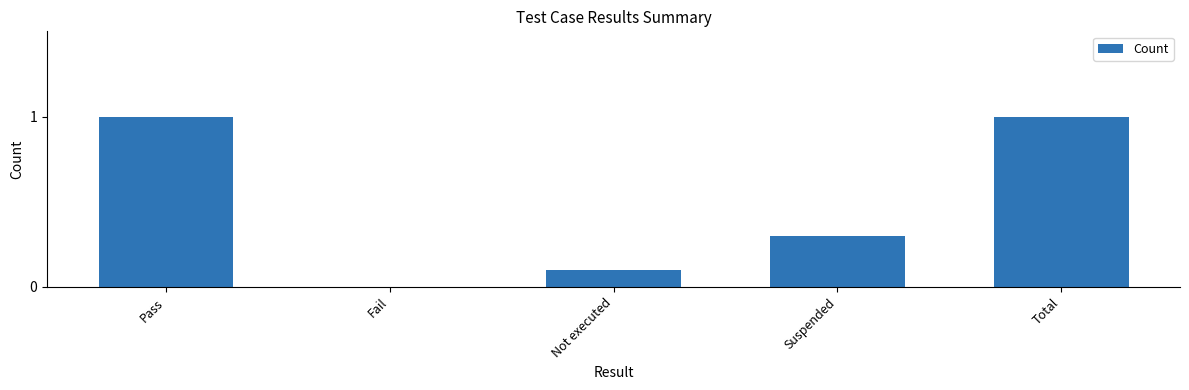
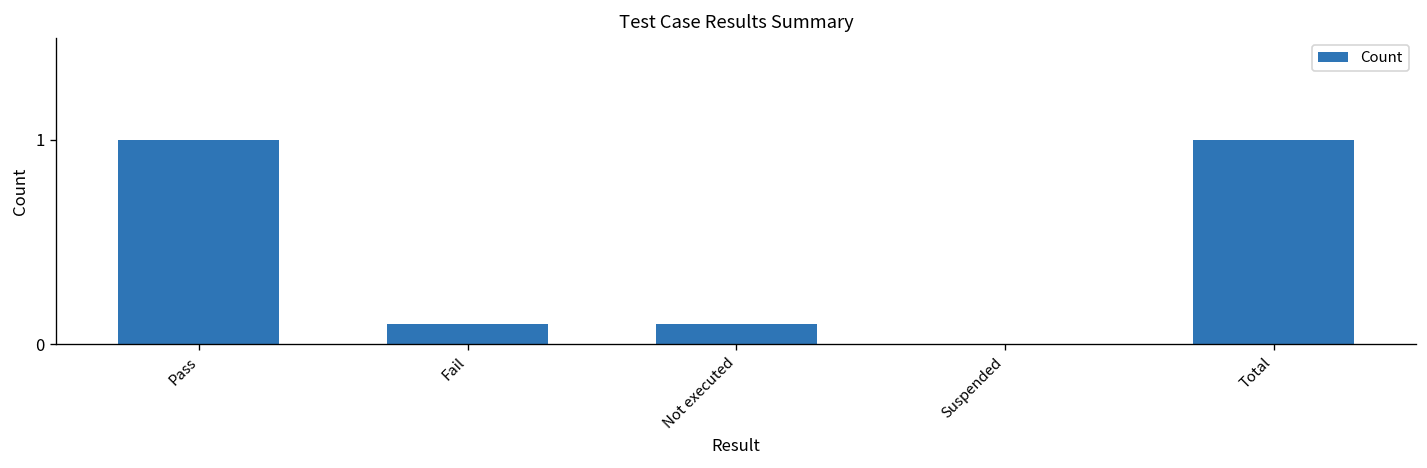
  {
    "Pass": 1.0,
-   "Fail": 0.0,
+   "Fail": 0.1,
    "Not executed": 0.1,
-   "Suspended": 0.3,
+   "Suspended": 0.0,
    "Total": 1.0
  }
